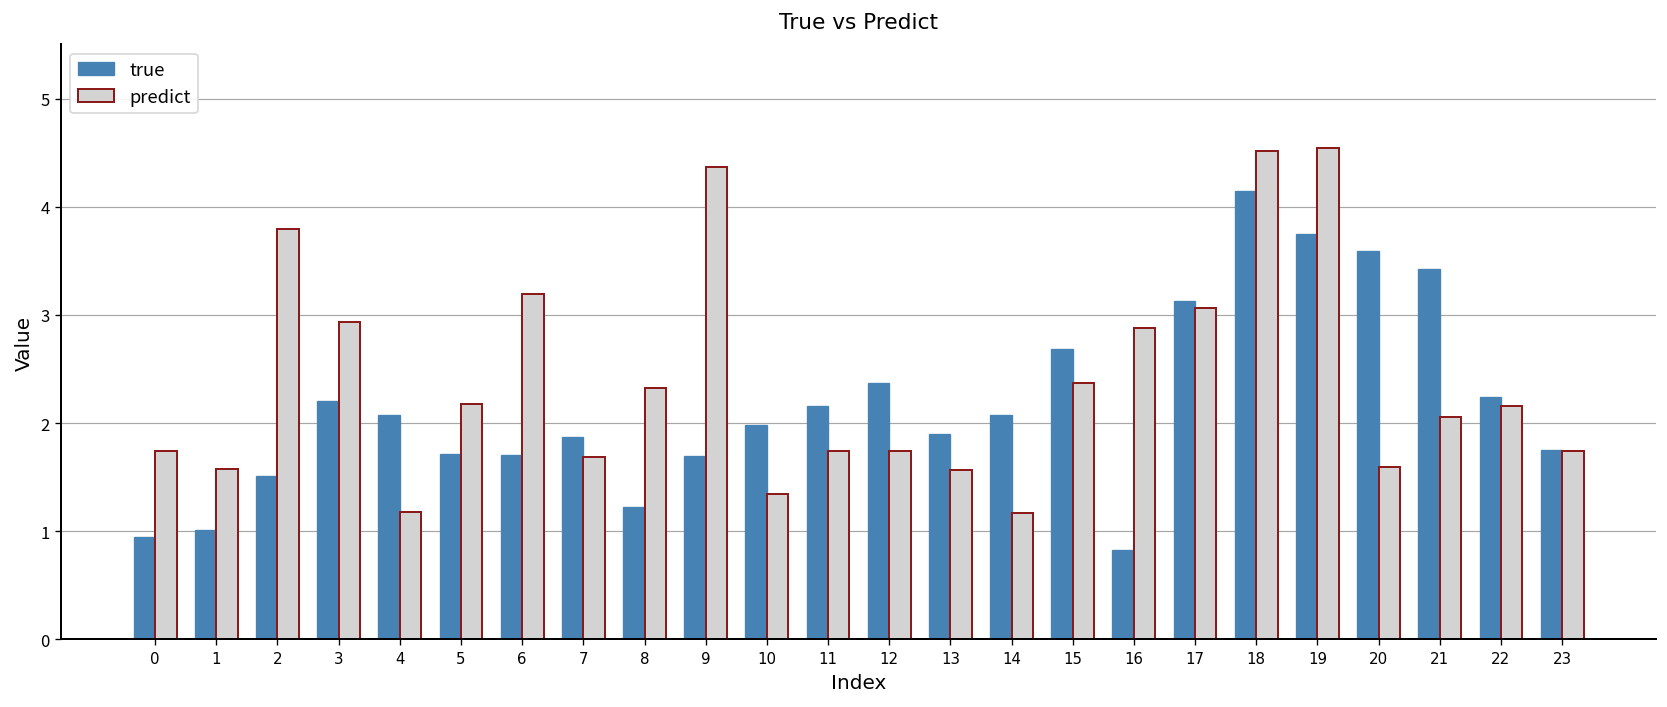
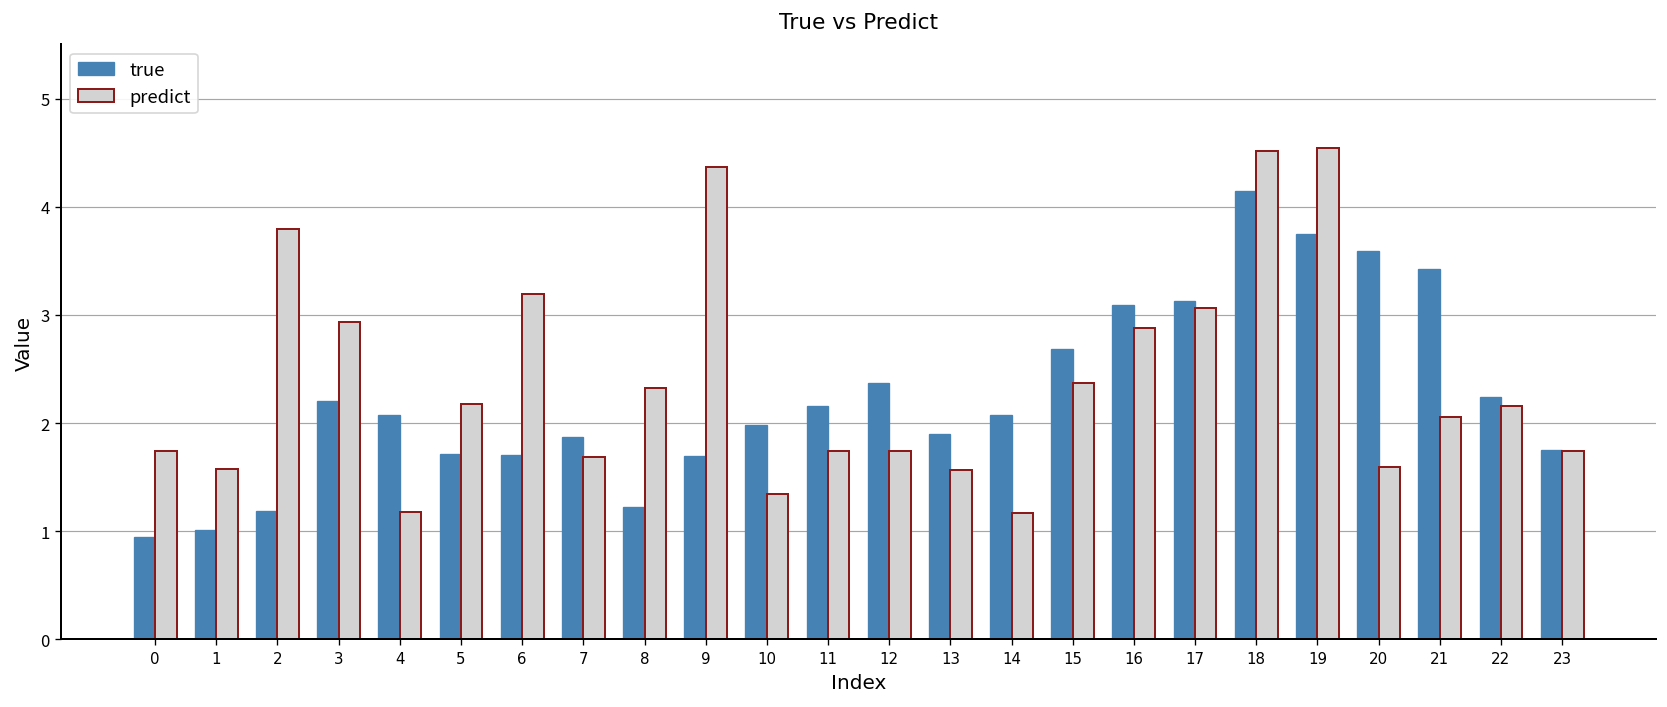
  {
    "true": {
      "0": 0.9,
      "1": 1.0,
-     "2": 1.5,
+     "2": 1.2,
      "3": 2.2,
      "4": 2.1,
      "5": 1.7,
      "6": 1.7,
      "7": 1.9,
      "8": 1.2,
      "9": 1.7,
      "10": 2.0,
      "11": 2.2,
      "12": 2.4,
      "13": 1.9,
      "14": 2.1,
      "15": 2.7,
-     "16": 0.8,
+     "16": 3.1,
      "17": 3.1,
      "18": 4.1,
      "19": 3.7,
      "20": 3.6,
      "21": 3.4,
      "22": 2.2,
      "23": 1.7
    },
    "predict": {
      "0": 1.7,
      "1": 1.6,
      "2": 3.8,
      "3": 2.9,
      "4": 1.2,
      "5": 2.2,
      "6": 3.2,
      "7": 1.7,
      "8": 2.3,
      "9": 4.4,
      "10": 1.3,
      "11": 1.7,
      "12": 1.7,
      "13": 1.6,
      "14": 1.2,
      "15": 2.4,
      "16": 2.9,
      "17": 3.1,
      "18": 4.5,
      "19": 4.5,
      "20": 1.6,
      "21": 2.1,
      "22": 2.2,
      "23": 1.7
    }
  }
